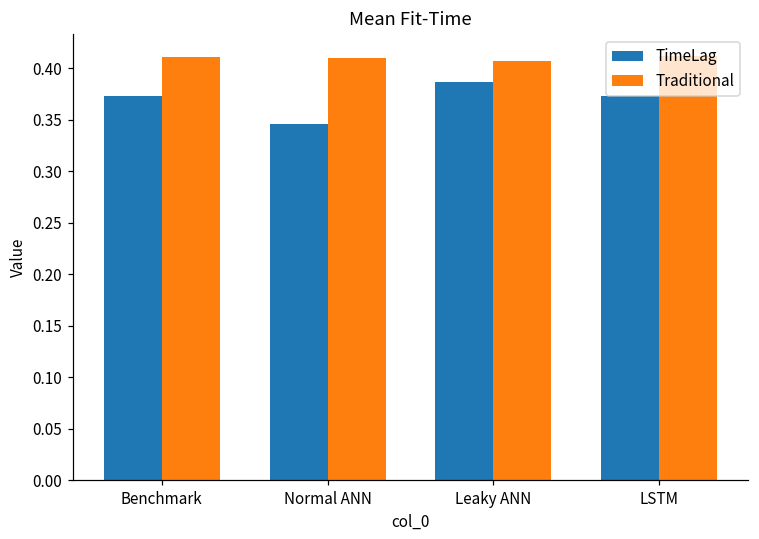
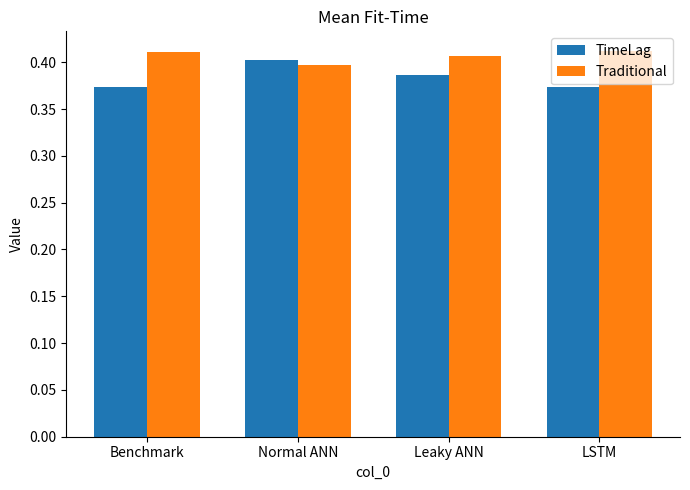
  {
    "TimeLag": {
      "Benchmark": 0.37,
-     "Normal ANN": 0.35,
+     "Normal ANN": 0.40,
      "Leaky ANN": 0.39,
      "LSTM": 0.37
    },
    "Traditional": {
      "Benchmark": 0.41,
-     "Normal ANN": 0.41,
+     "Normal ANN": 0.40,
      "Leaky ANN": 0.41
    }
  }
